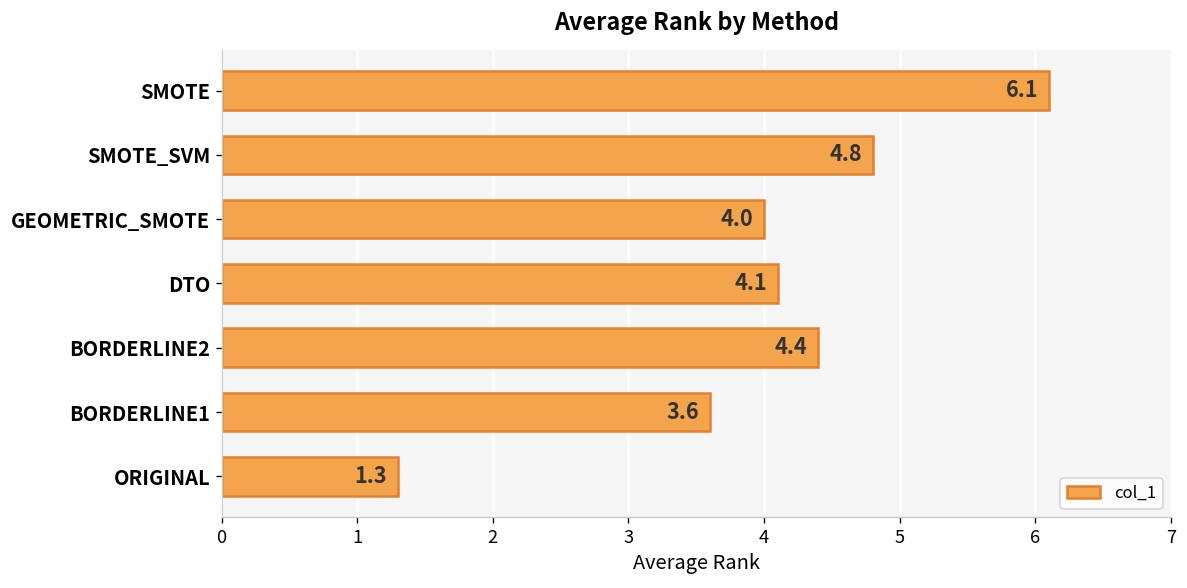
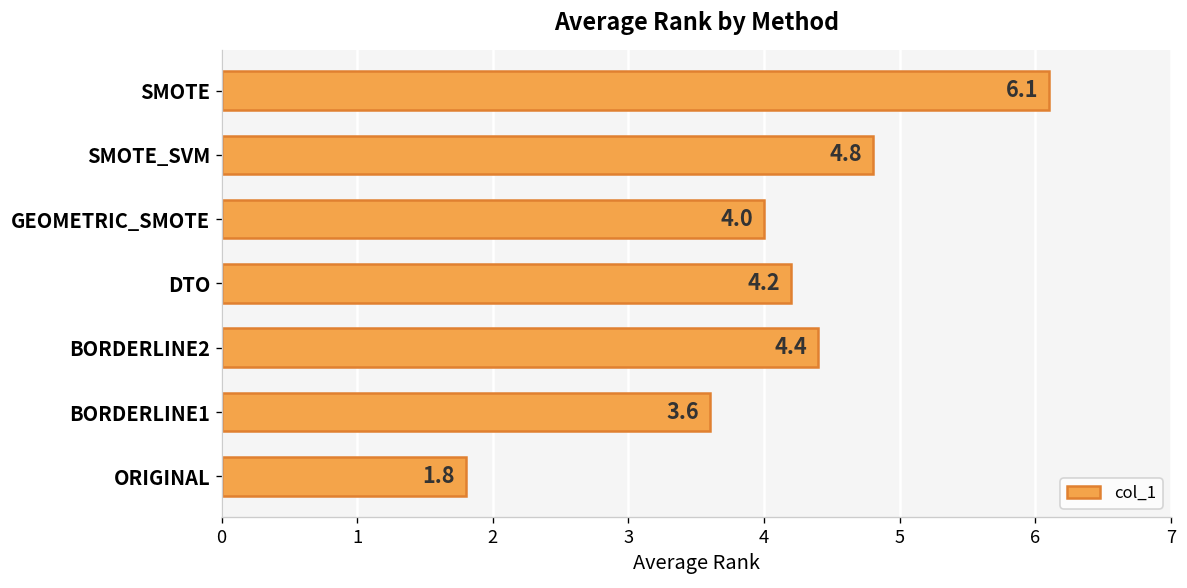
  {
    "SMOTE": 6.1,
    "SMOTE_SVM": 4.8,
    "GEOMETRIC_SMOTE": 4.0,
-   "DTO": 4.1,
+   "DTO": 4.2,
    "BORDERLINE2": 4.4,
    "BORDERLINE1": 3.6,
-   "ORIGINAL": 1.3
+   "ORIGINAL": 1.8
  }
